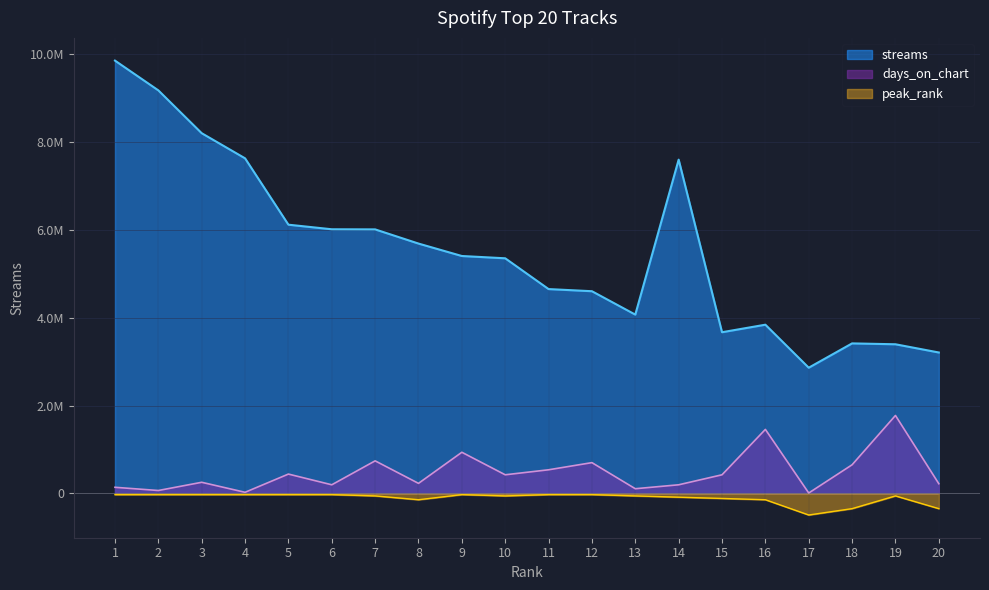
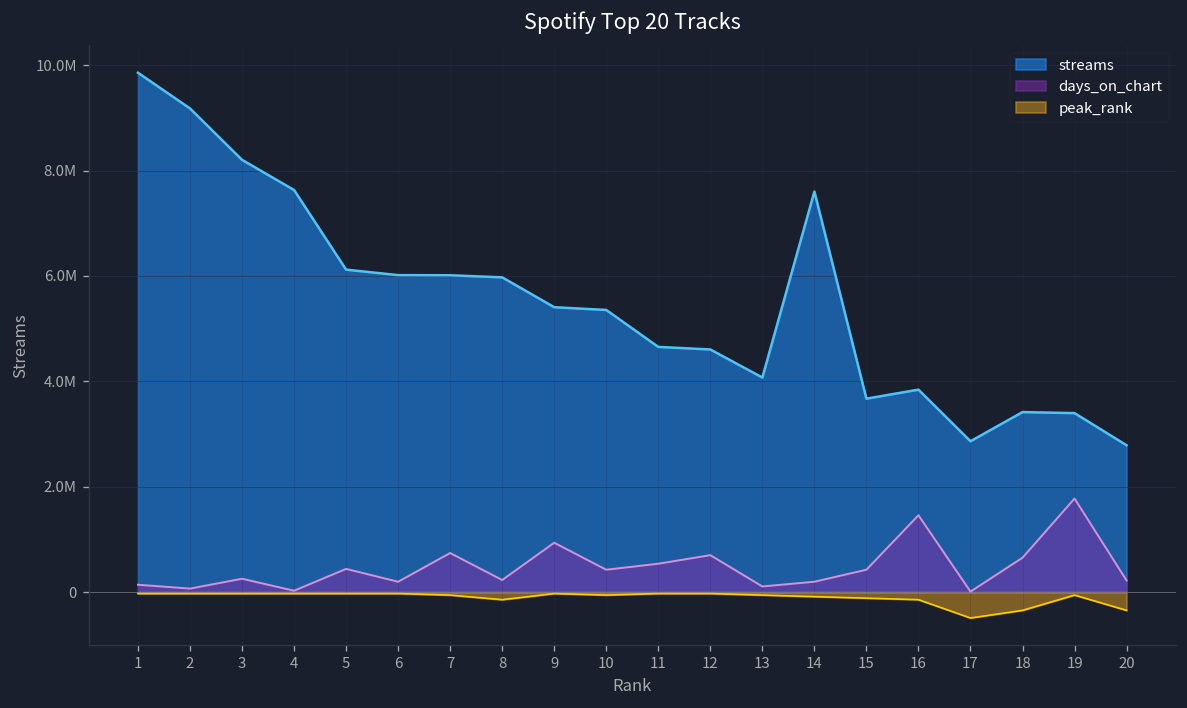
  {
    "streams": {
      "1": 9900000,
      "2": 9200000,
      "3": 8200000,
      "4": 7600000,
      "5": 6100000,
      "6": 6000000,
      "7": 6000000,
-     "8": 5700000,
+     "8": 6000000,
      "9": 5400000,
      "10": 5400000,
      "11": 4700000,
      "12": 4600000,
      "13": 4100000,
      "14": 7600000,
      "15": 3700000,
      "16": 3800000,
      "17": 2900000,
      "18": 3400000,
      "19": 3400000,
-     "20": 3200000
+     "20": 2800000
    },
    "days_on_chart": {
      "1": 100000,
      "2": 100000,
      "3": 300000,
      "5": 400000,
      "6": 200000,
      "7": 700000,
      "8": 200000,
      "9": 900000,
      "10": 400000,
      "11": 500000,
      "12": 700000,
      "13": 100000,
      "14": 200000,
      "15": 400000,
      "16": 1500000,
      "18": 700000,
      "19": 1800000,
      "20": 200000
    }
  }
